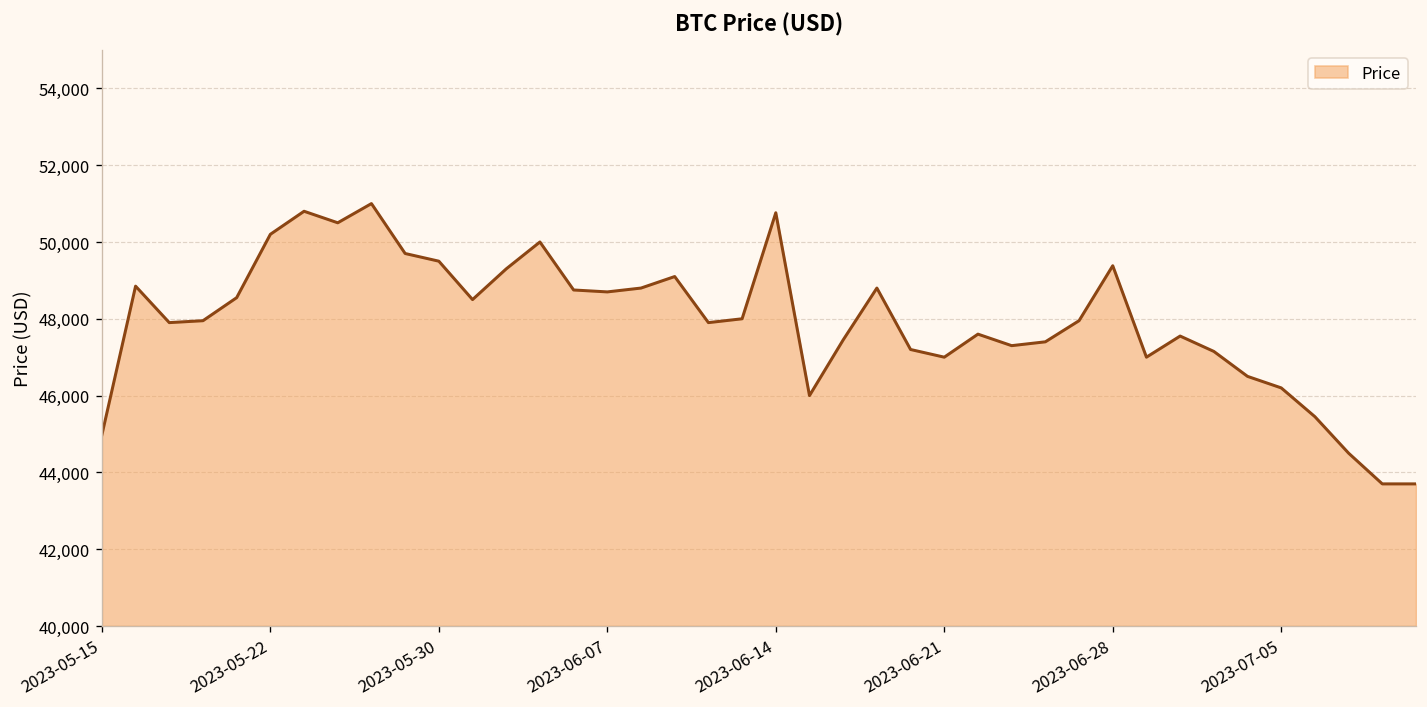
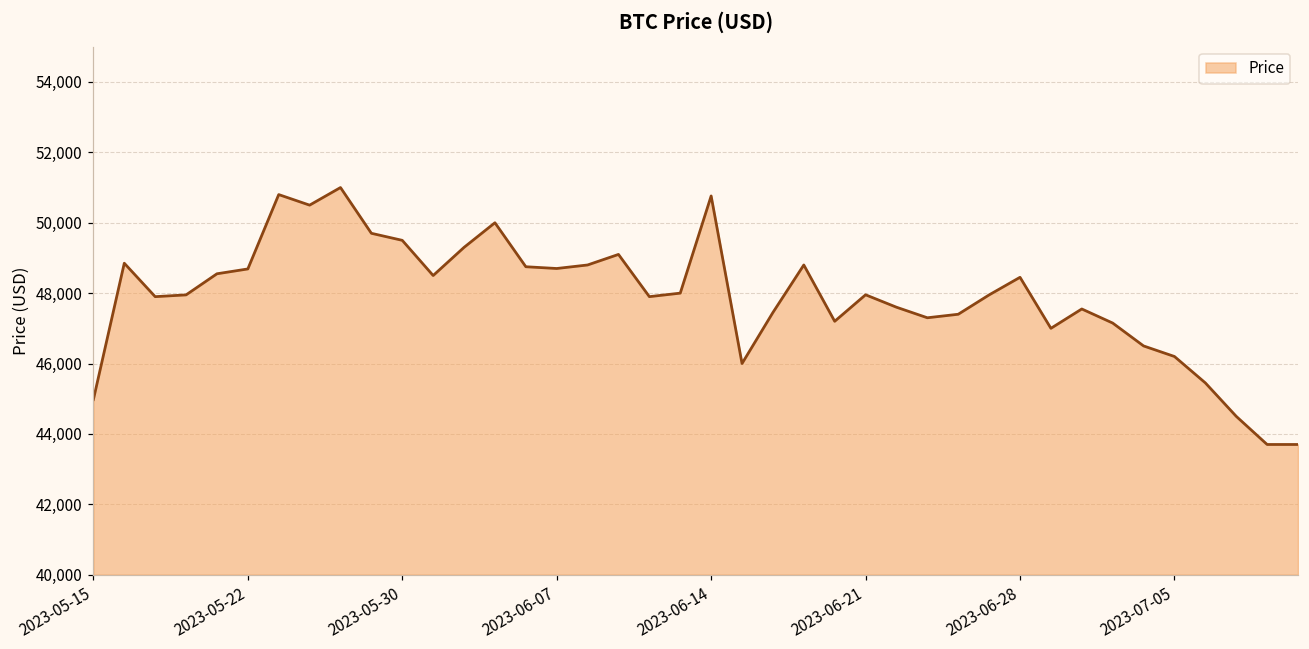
  {
    "2023-05-15": "45,000",
-   "2023-05-22": "50,200",
+   "2023-05-22": "48,700",
    "2023-05-30": "49,500",
    "2023-06-07": "48,700",
    "2023-06-14": "50,800",
-   "2023-06-21": "47,000",
-   "2023-06-28": "49,400",
+   "2023-06-21": "48,000",
+   "2023-06-28": "48,500",
    "2023-07-05": "46,200"
  }
